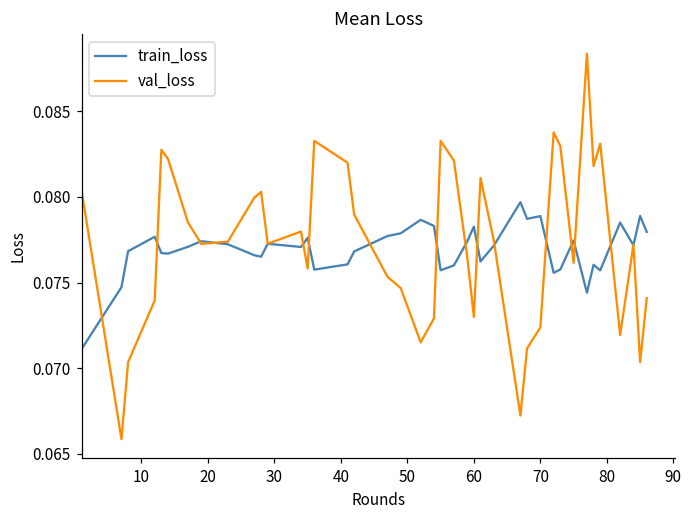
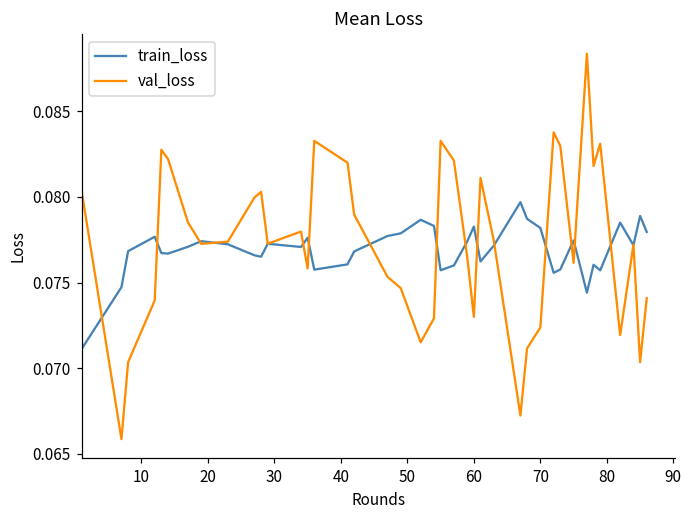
  {
    "train_loss": {
      "60": 0.0783,
-     "70": 0.0789
+     "70": 0.0782
    },
    "val_loss": {
      "60": 0.0730,
      "70": 0.0724
    }
  }
